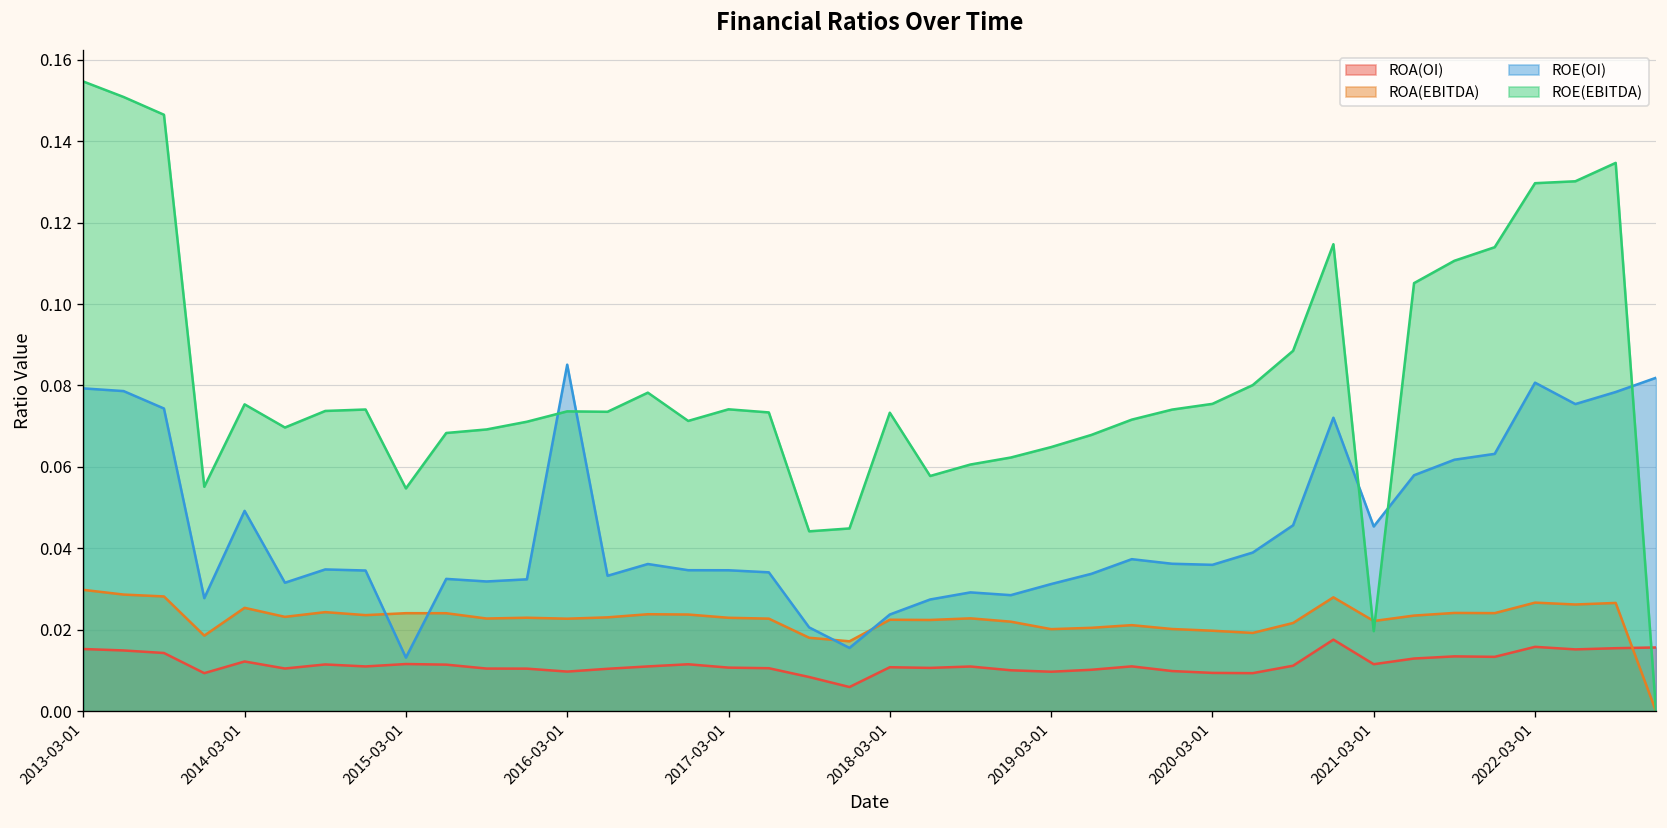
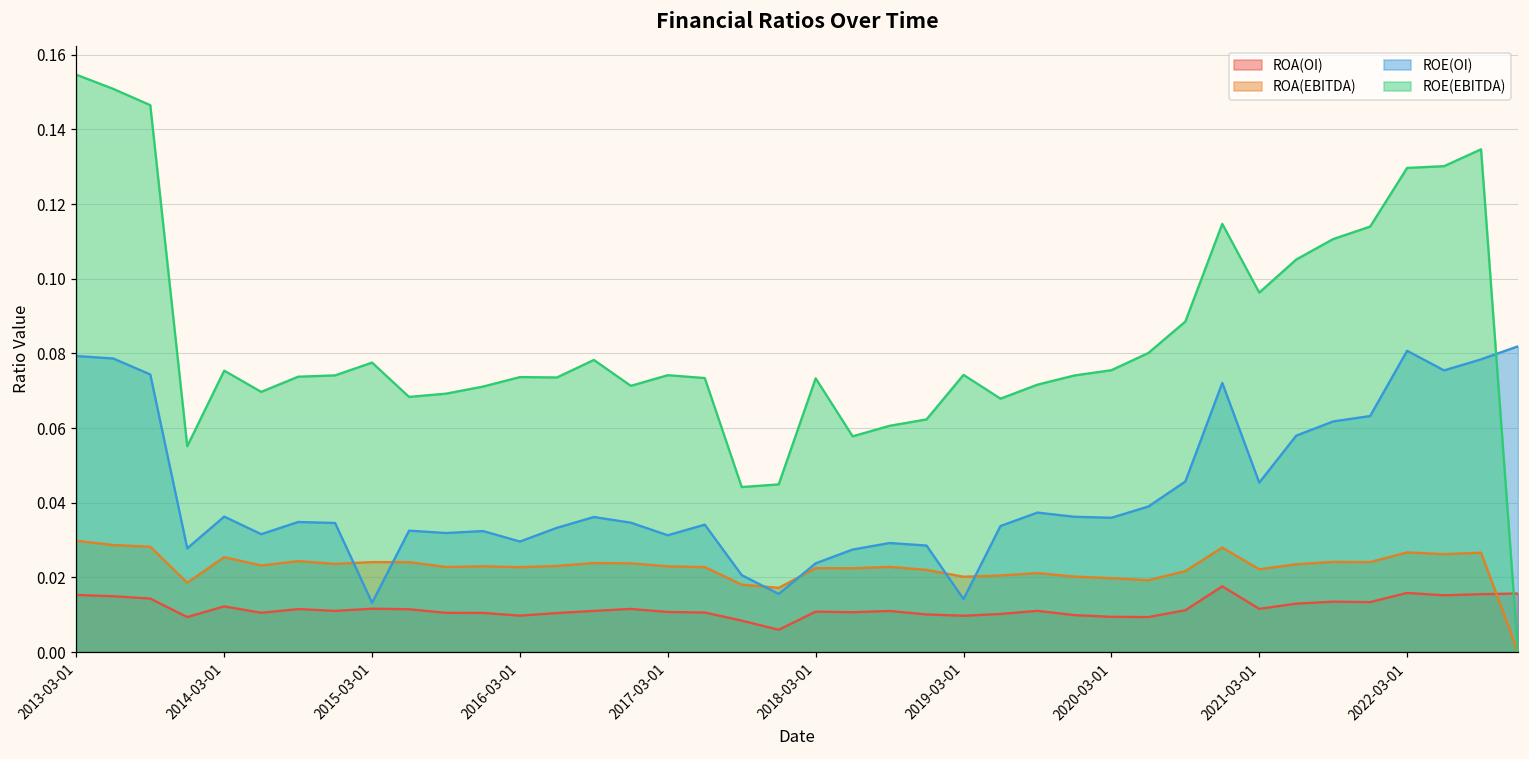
  {
    "ROE(OI)": {
      "2013-03-01": 0.079,
-     "2014-03-01": 0.049,
+     "2014-03-01": 0.036,
      "2015-03-01": 0.013,
-     "2016-03-01": 0.085,
-     "2017-03-01": 0.035,
+     "2016-03-01": 0.030,
+     "2017-03-01": 0.031,
      "2018-03-01": 0.024,
-     "2019-03-01": 0.031,
+     "2019-03-01": 0.014,
      "2020-03-01": 0.036,
      "2021-03-01": 0.045,
      "2022-03-01": 0.081
    },
    "ROE(EBITDA)": {
      "2013-03-01": 0.155,
      "2014-03-01": 0.075,
-     "2015-03-01": 0.055,
+     "2015-03-01": 0.078,
      "2016-03-01": 0.074,
      "2017-03-01": 0.074,
      "2018-03-01": 0.073,
-     "2019-03-01": 0.065,
+     "2019-03-01": 0.074,
      "2020-03-01": 0.075,
-     "2021-03-01": 0.020,
+     "2021-03-01": 0.096,
      "2022-03-01": 0.130
    }
  }
